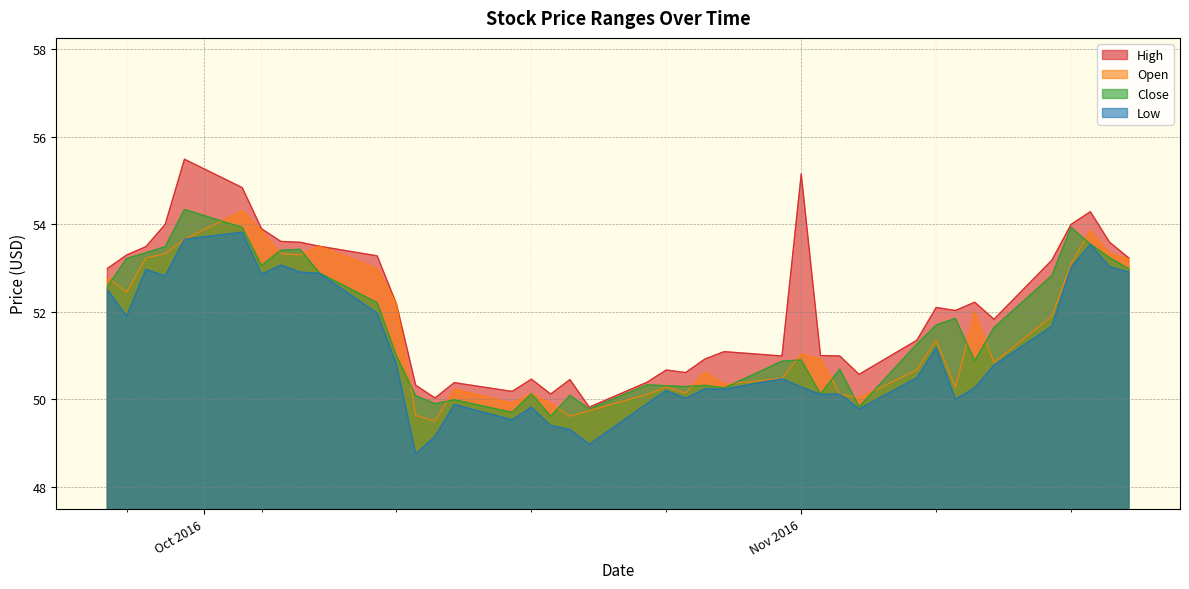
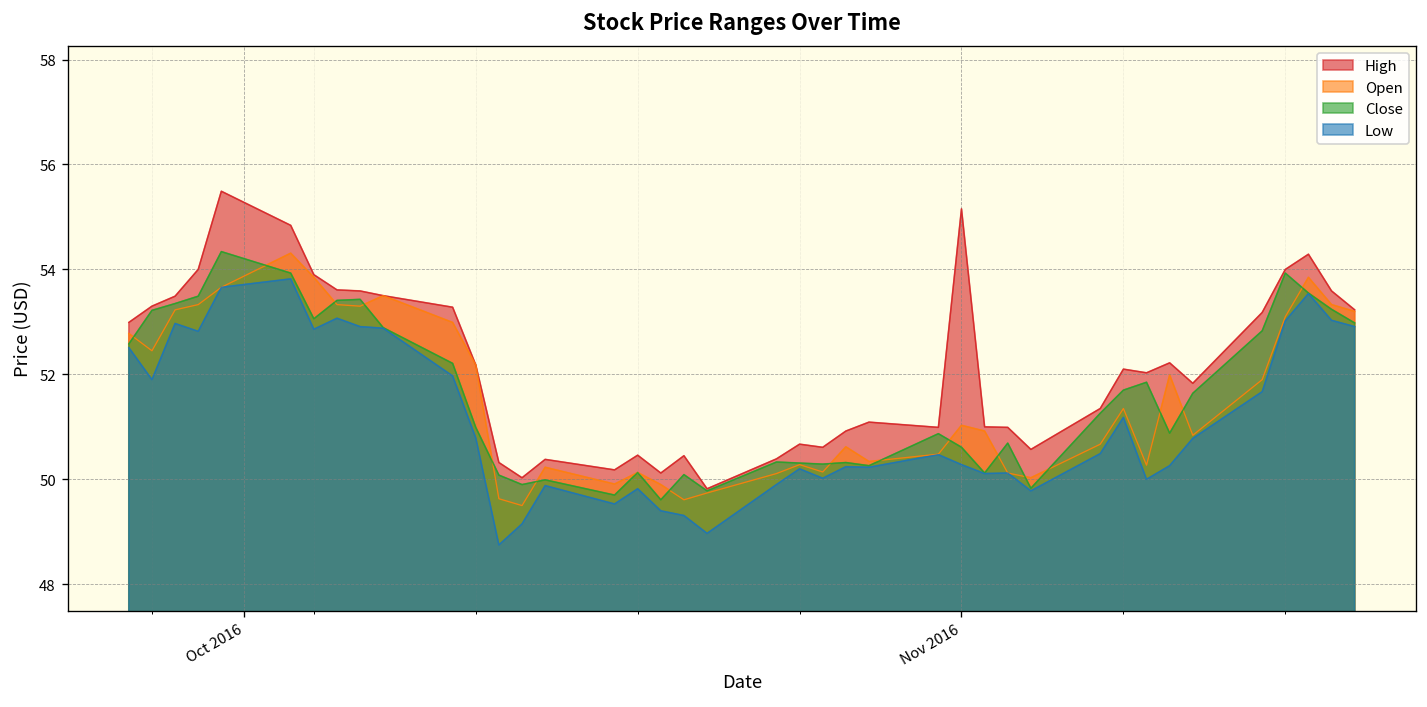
  {
    "High": {
      "Nov 2016": 55.2
    },
    "Open": {
      "Nov 2016": 51.0
    },
    "Close": {
-     "Nov 2016": 50.9
+     "Nov 2016": 50.6
    },
    "Low": {
      "Nov 2016": 50.3
    }
  }
